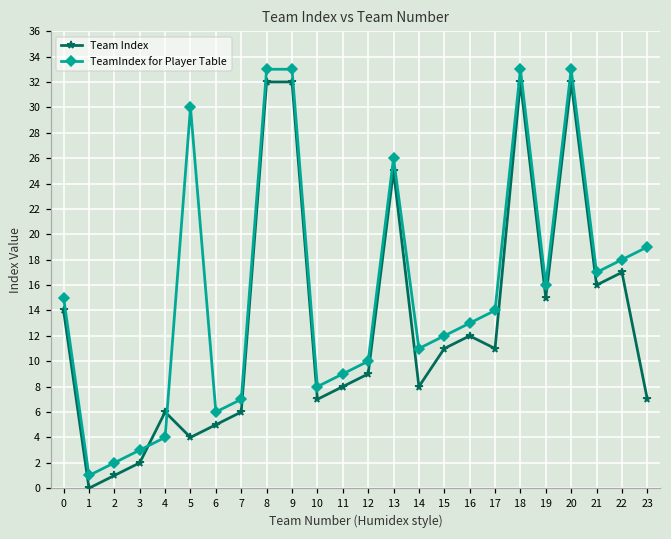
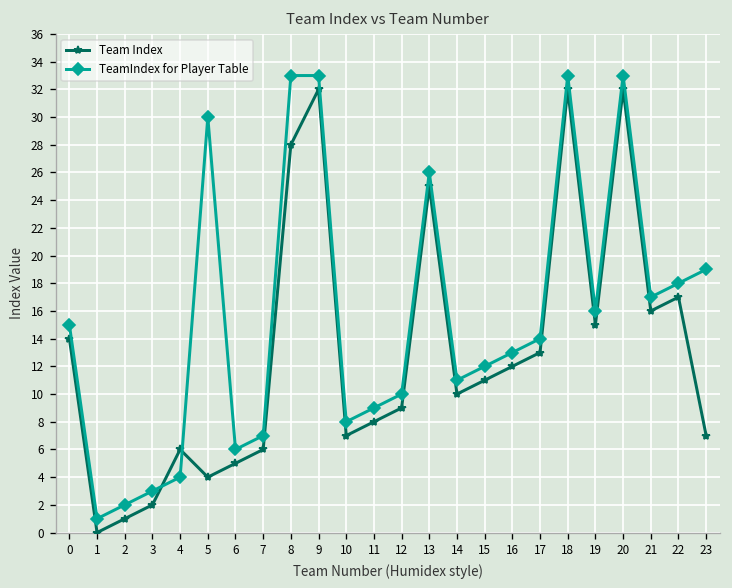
  {
    "Team Index": {
      "0": 14,
      "1": 0,
      "2": 1,
      "3": 2,
      "4": 6,
      "5": 4,
      "6": 5,
      "7": 6,
-     "8": 32,
+     "8": 28,
      "9": 32,
      "10": 7,
      "11": 8,
      "12": 9,
      "13": 25,
-     "14": 8,
+     "14": 10,
      "15": 11,
      "16": 12,
-     "17": 11,
+     "17": 13,
      "18": 32,
      "19": 15,
      "20": 32,
      "21": 16,
      "22": 17,
      "23": 7
    },
    "TeamIndex for Player Table": {
      "0": 15,
      "1": 1,
      "2": 2,
      "3": 3,
      "4": 4,
      "5": 30,
      "6": 6,
      "7": 7,
      "8": 33,
      "9": 33,
      "10": 8,
      "11": 9,
      "12": 10,
      "13": 26,
      "14": 11,
      "15": 12,
      "16": 13,
      "17": 14,
      "18": 33,
      "19": 16,
      "20": 33,
      "21": 17,
      "22": 18,
      "23": 19
    }
  }
